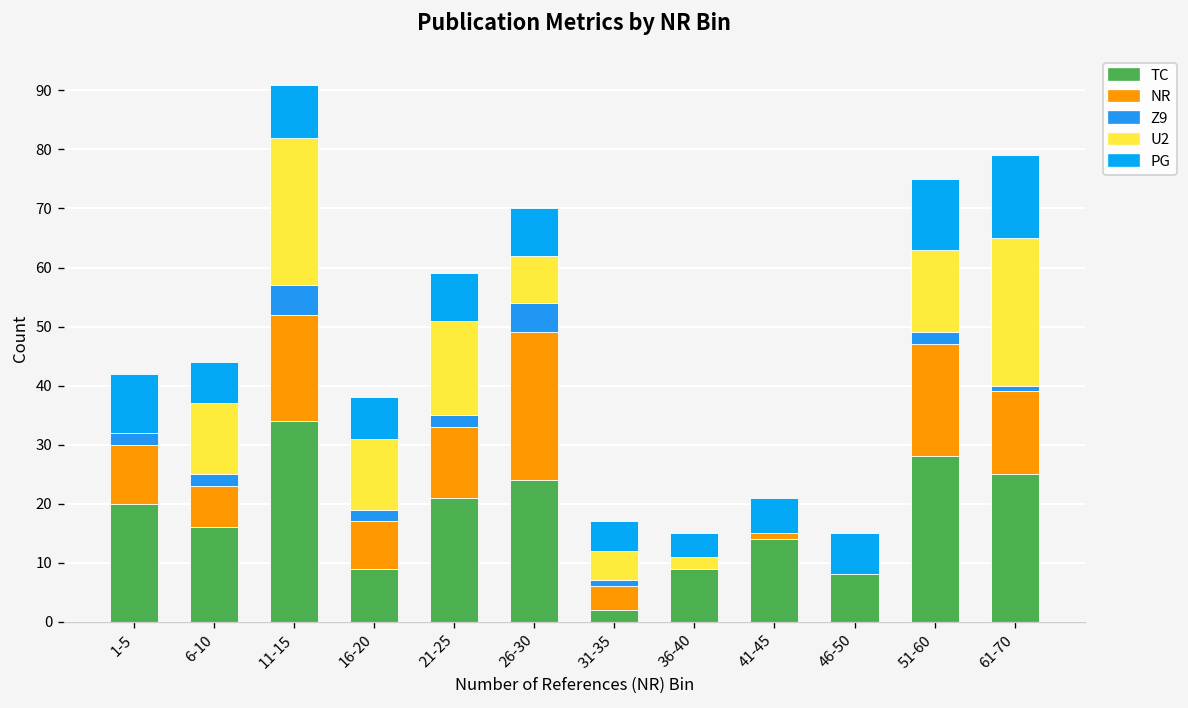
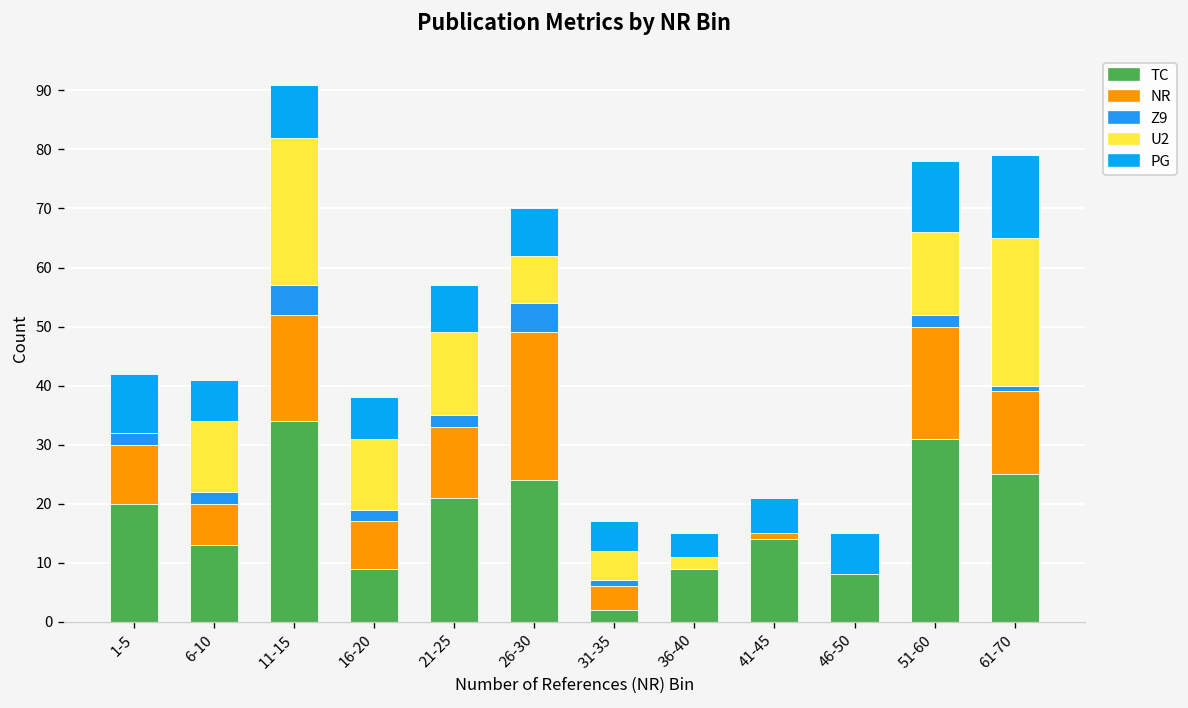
  {
    "TC": {
      "1-5": 20,
-     "6-10": 16,
+     "6-10": 13,
      "11-15": 34,
      "16-20": 9,
      "21-25": 21,
      "26-30": 24,
      "31-35": 2,
      "36-40": 9,
      "41-45": 14,
      "46-50": 8,
-     "51-60": 28,
+     "51-60": 31,
      "61-70": 25
    },
    "NR": {
      "1-5": 10,
      "6-10": 7,
      "11-15": 18,
      "16-20": 8,
      "21-25": 12,
      "26-30": 25,
      "31-35": 4,
      "36-40": 0,
      "41-45": 1,
      "46-50": 0,
      "51-60": 19,
      "61-70": 14
    },
    "U2": {
      "1-5": 0,
      "6-10": 12,
      "11-15": 25,
      "16-20": 12,
-     "21-25": 16,
+     "21-25": 14,
      "26-30": 8,
      "31-35": 5,
      "36-40": 2,
      "41-45": 0,
      "46-50": 0,
      "51-60": 14,
      "61-70": 25
    }
  }
